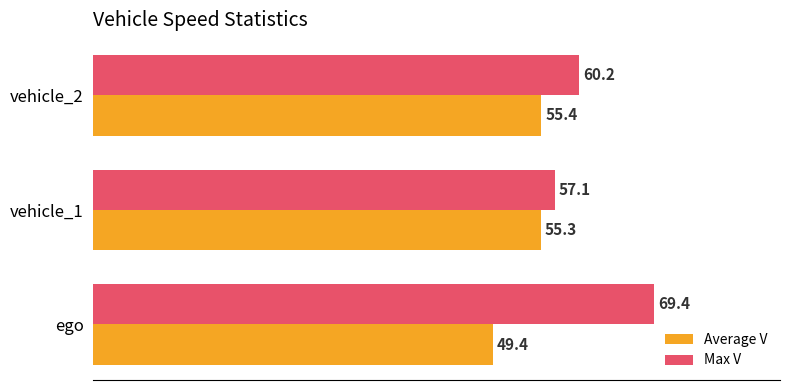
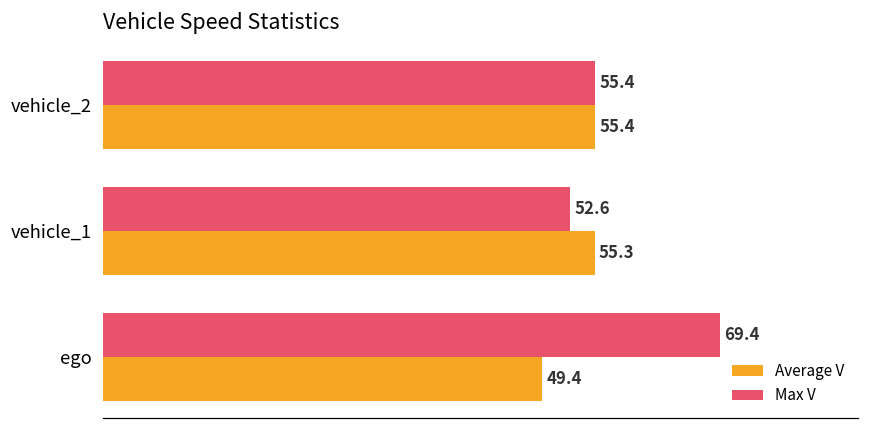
  {
    "Average V": {
      "vehicle_2": 55.4,
      "vehicle_1": 55.3,
      "ego": 49.4
    },
    "Max V": {
-     "vehicle_2": 60.2,
-     "vehicle_1": 57.1,
+     "vehicle_2": 55.4,
+     "vehicle_1": 52.6,
      "ego": 69.4
    }
  }
